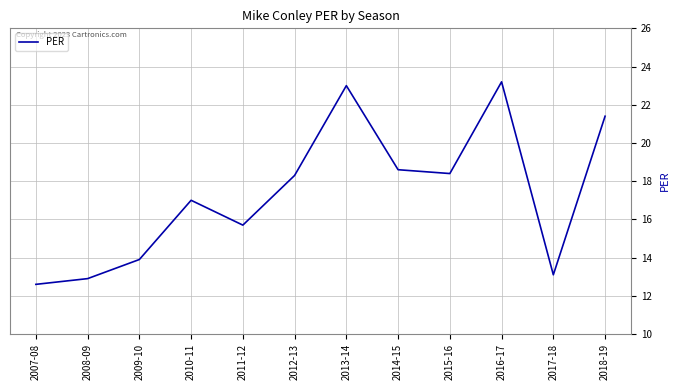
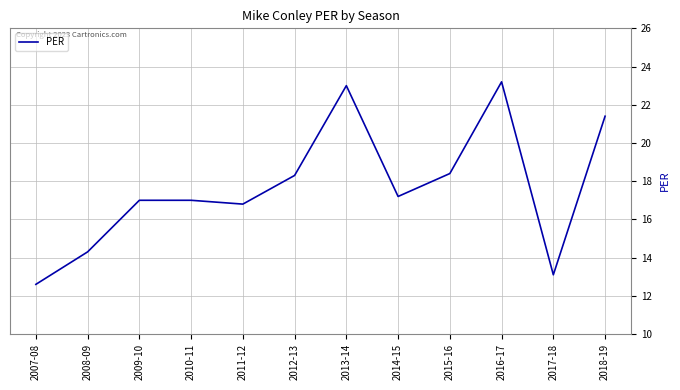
  {
    "2007-08": 12.6,
-   "2008-09": 12.9,
-   "2009-10": 13.9,
+   "2008-09": 14.3,
+   "2009-10": 17.0,
    "2010-11": 17.0,
-   "2011-12": 15.7,
+   "2011-12": 16.8,
    "2012-13": 18.3,
    "2013-14": 23.0,
-   "2014-15": 18.6,
+   "2014-15": 17.2,
    "2015-16": 18.4,
    "2016-17": 23.2,
    "2017-18": 13.1,
    "2018-19": 21.4
  }
